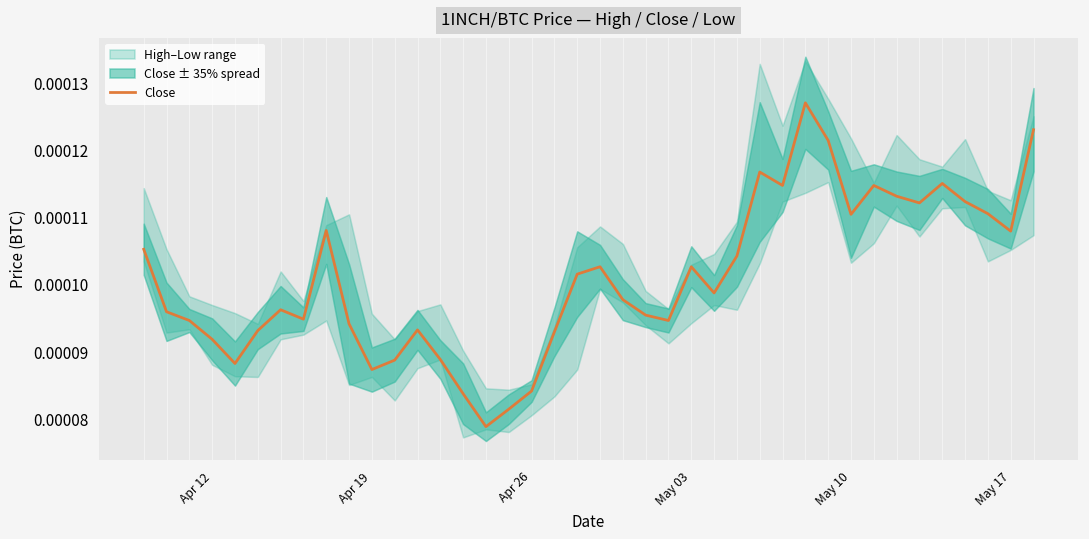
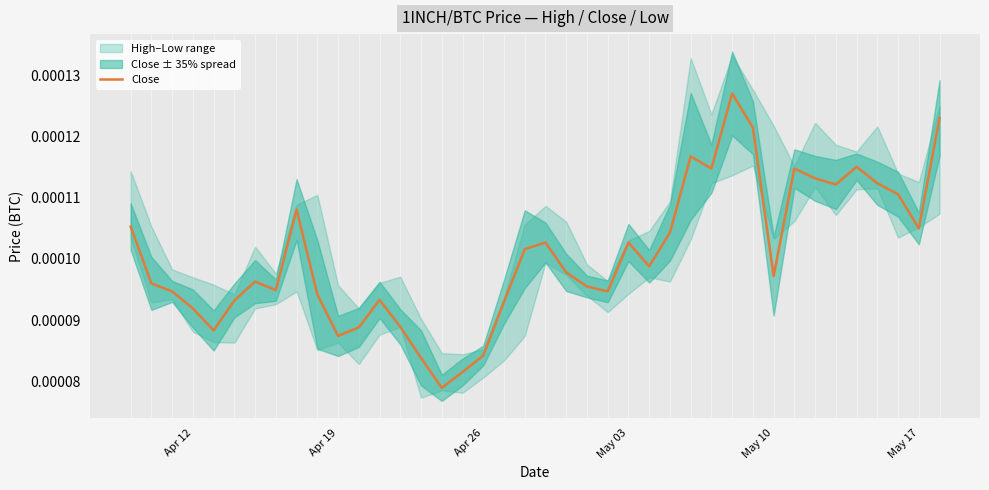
  {
    "Close": {
      "Apr 12": 0.000092,
      "Apr 19": 0.000087,
      "Apr 26": 0.000084,
-     "May 10": 0.000111,
-     "May 17": 0.000108
+     "May 10": 0.000097,
+     "May 17": 0.000105
    }
  }
